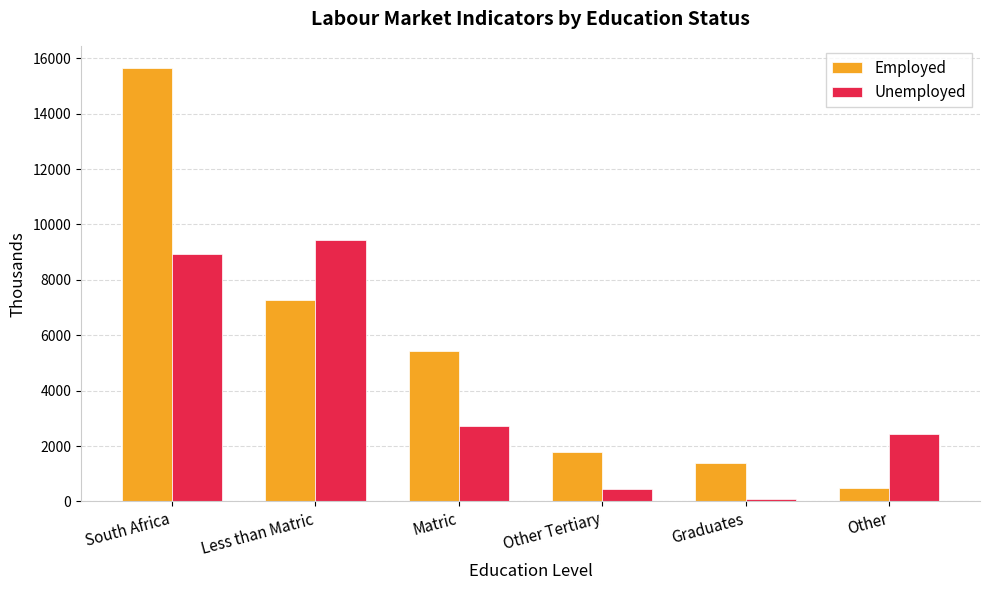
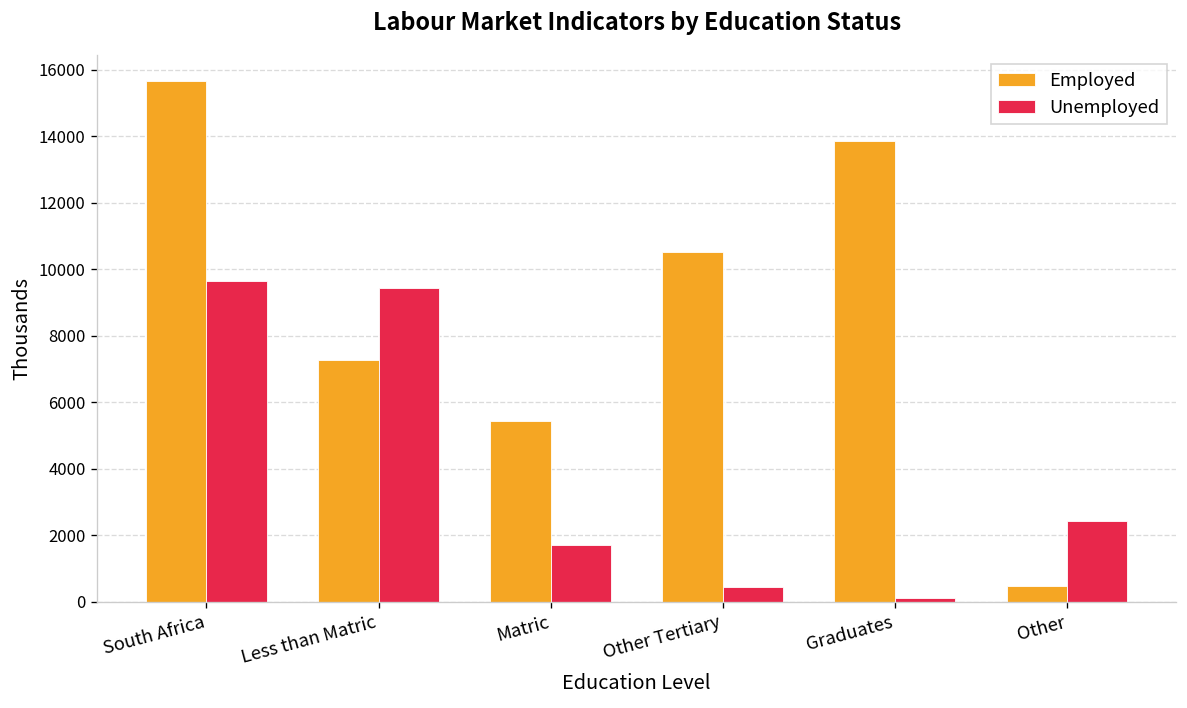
  {
    "Employed": {
      "South Africa": 15700,
      "Less than Matric": 7300,
      "Matric": 5400,
-     "Other Tertiary": 1800,
-     "Graduates": 1400,
+     "Other Tertiary": 10500,
+     "Graduates": 13900,
      "Other": 500
    },
    "Unemployed": {
-     "South Africa": 8900,
+     "South Africa": 9700,
      "Less than Matric": 9400,
-     "Matric": 2700,
+     "Matric": 1700,
      "Other Tertiary": 500,
      "Graduates": 100,
      "Other": 2400
    }
  }
